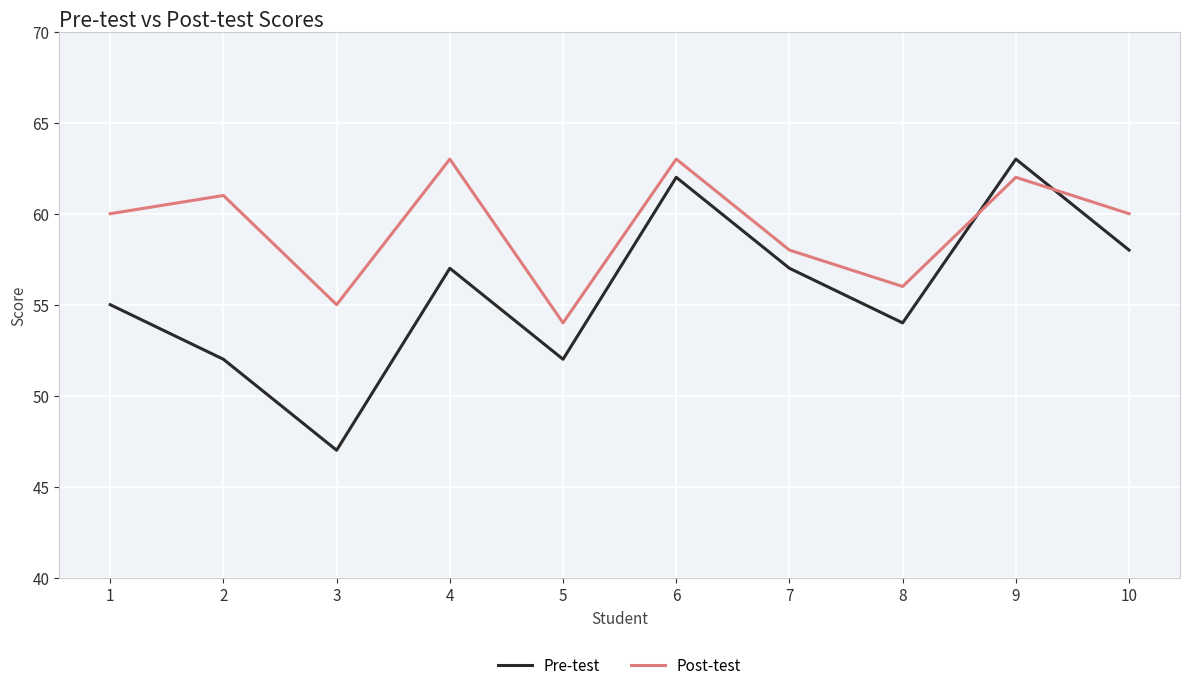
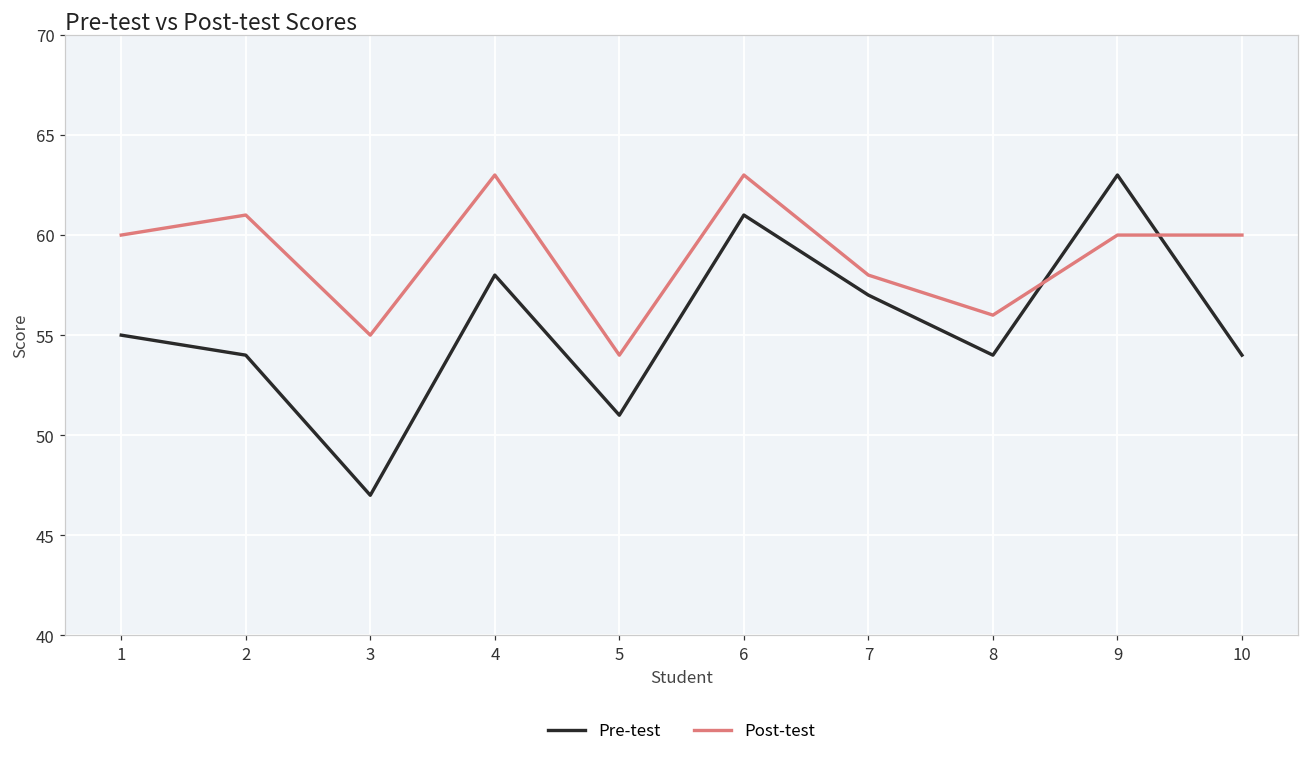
  {
    "Pre-test": {
      "1": 55,
-     "2": 52,
+     "2": 54,
      "3": 47,
-     "4": 57,
-     "5": 52,
-     "6": 62,
+     "4": 58,
+     "5": 51,
+     "6": 61,
      "7": 57,
      "8": 54,
      "9": 63,
-     "10": 58
+     "10": 54
    },
    "Post-test": {
      "1": 60,
      "2": 61,
      "3": 55,
      "4": 63,
      "5": 54,
      "6": 63,
      "7": 58,
      "8": 56,
-     "9": 62,
+     "9": 60,
      "10": 60
    }
  }
